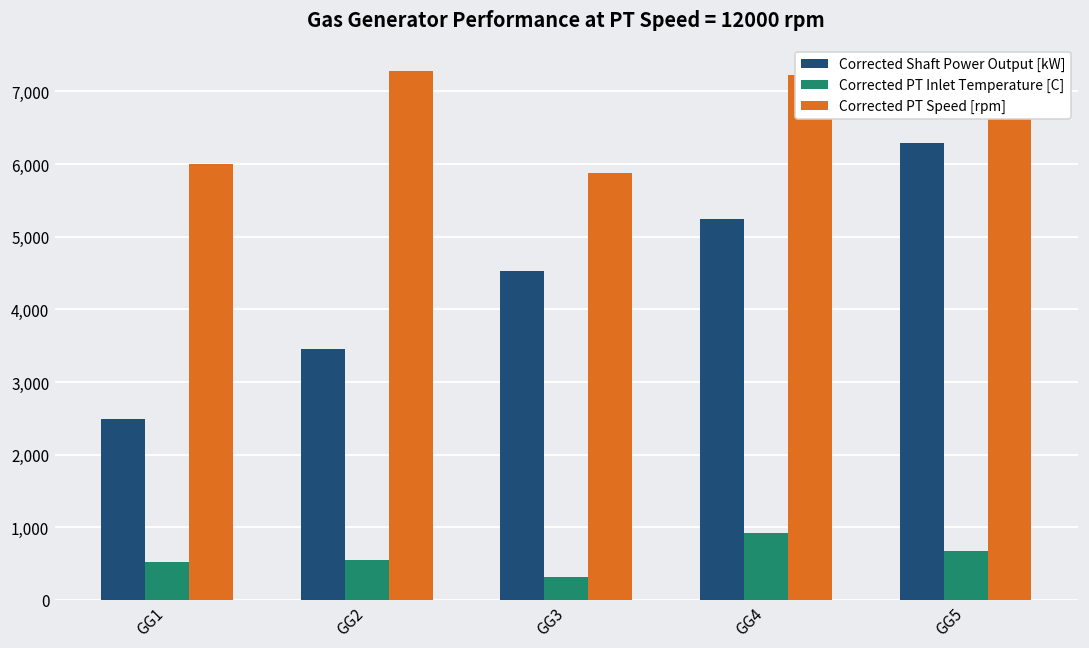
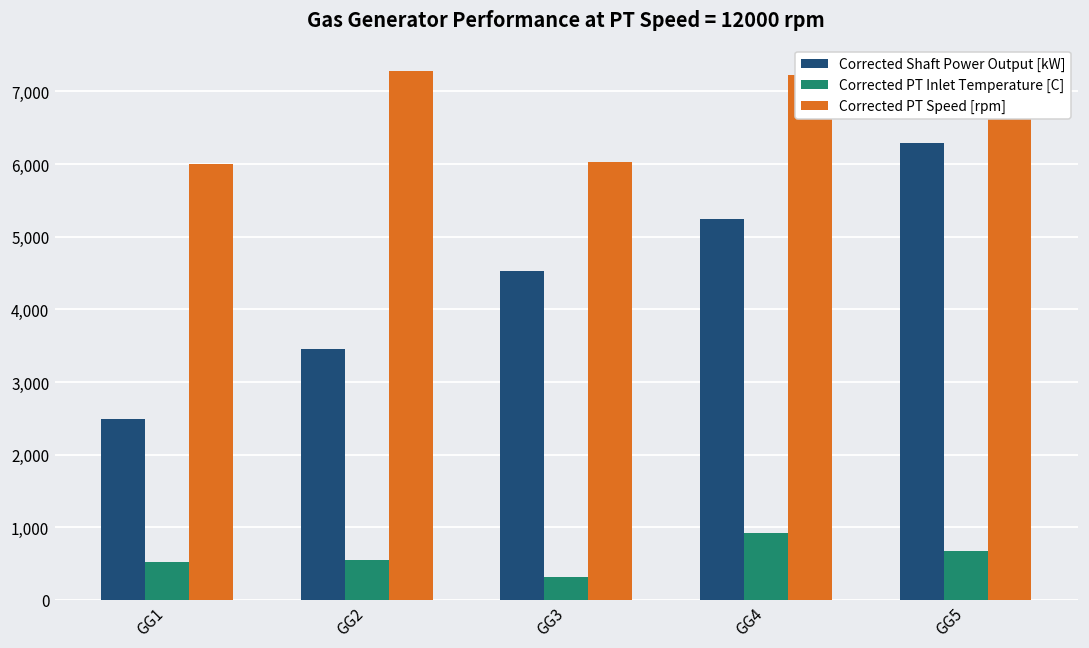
  {
    "Corrected Shaft Power Output [kW]": {
      "GG1": "2,500",
      "GG2": "3,500",
      "GG3": "4,500",
      "GG4": "5,200",
      "GG5": "6,300"
    },
    "Corrected PT Inlet Temperature [C]": {
      "GG1": "500",
      "GG2": "600",
      "GG3": "300",
      "GG4": "900",
      "GG5": "700"
    },
    "Corrected PT Speed [rpm]": {
      "GG1": "6,000",
      "GG2": "7,300",
-     "GG3": "5,900"
+     "GG3": "6,000"
    }
  }
